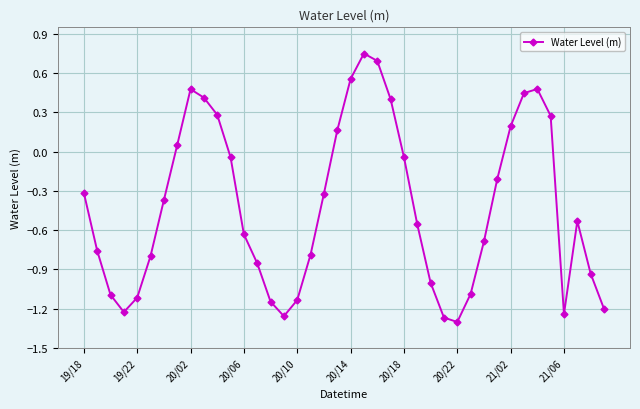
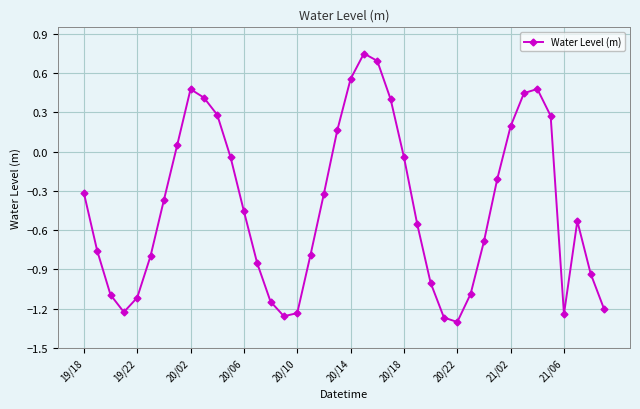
  {
    "19/18": -0.31,
    "19/22": -1.12,
    "20/02": 0.48,
-   "20/06": -0.63,
-   "20/10": -1.13,
+   "20/06": -0.45,
+   "20/10": -1.23,
    "20/14": 0.56,
    "20/18": -0.04,
    "20/22": -1.30,
    "21/02": 0.19,
    "21/06": -1.24
  }
